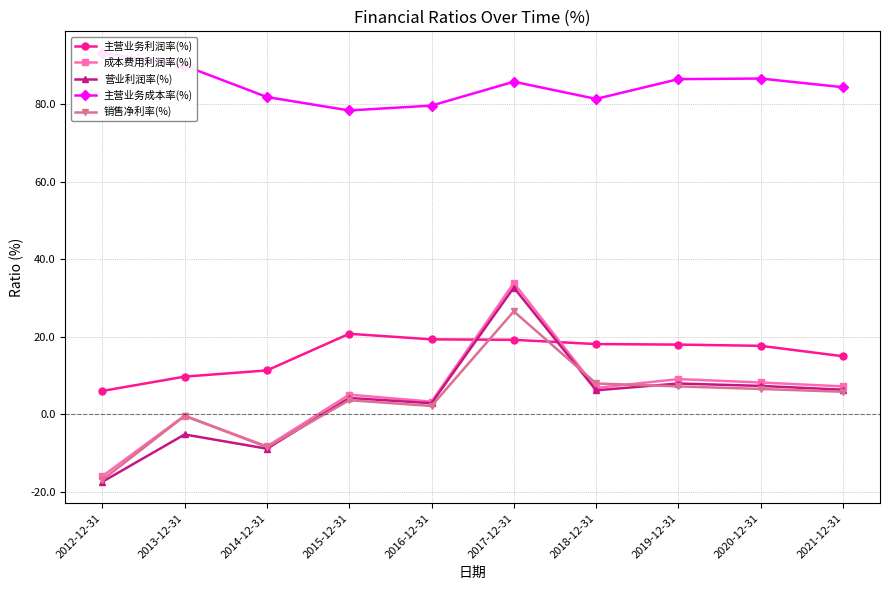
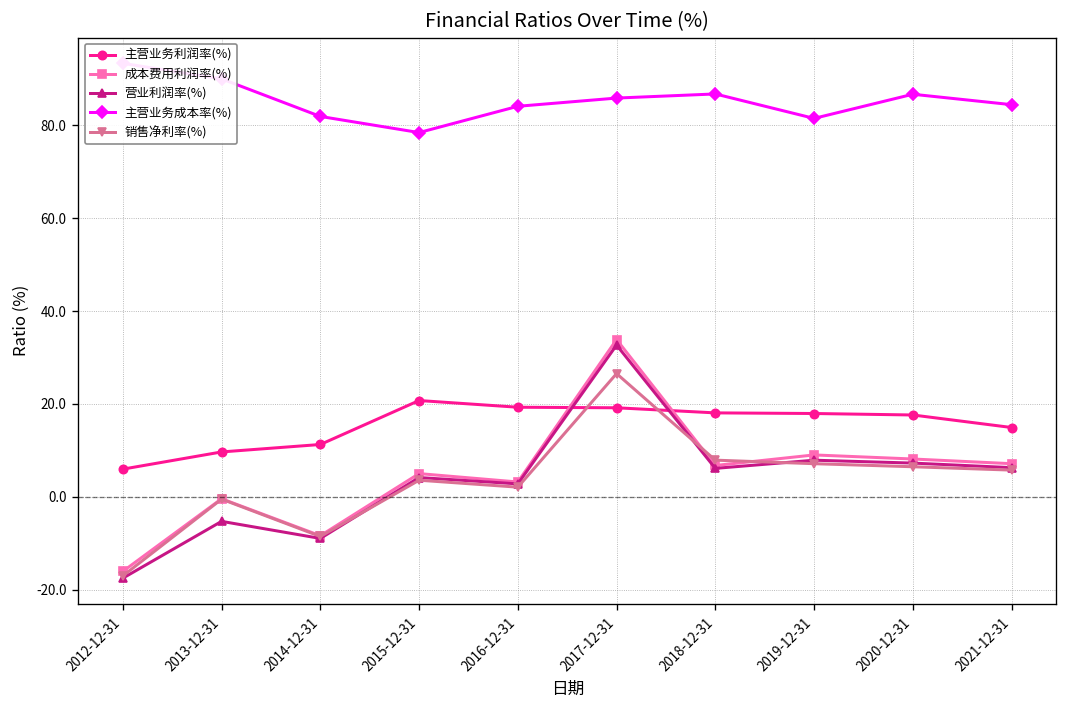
  {
    "主营业务成本率(%)": {
      "2014-12-31": 82,
      "2015-12-31": 78,
-     "2016-12-31": 80,
+     "2016-12-31": 84,
      "2017-12-31": 86,
-     "2018-12-31": 81,
-     "2019-12-31": 86,
+     "2018-12-31": 87,
+     "2019-12-31": 81,
      "2020-12-31": 87,
      "2021-12-31": 84
    }
  }
